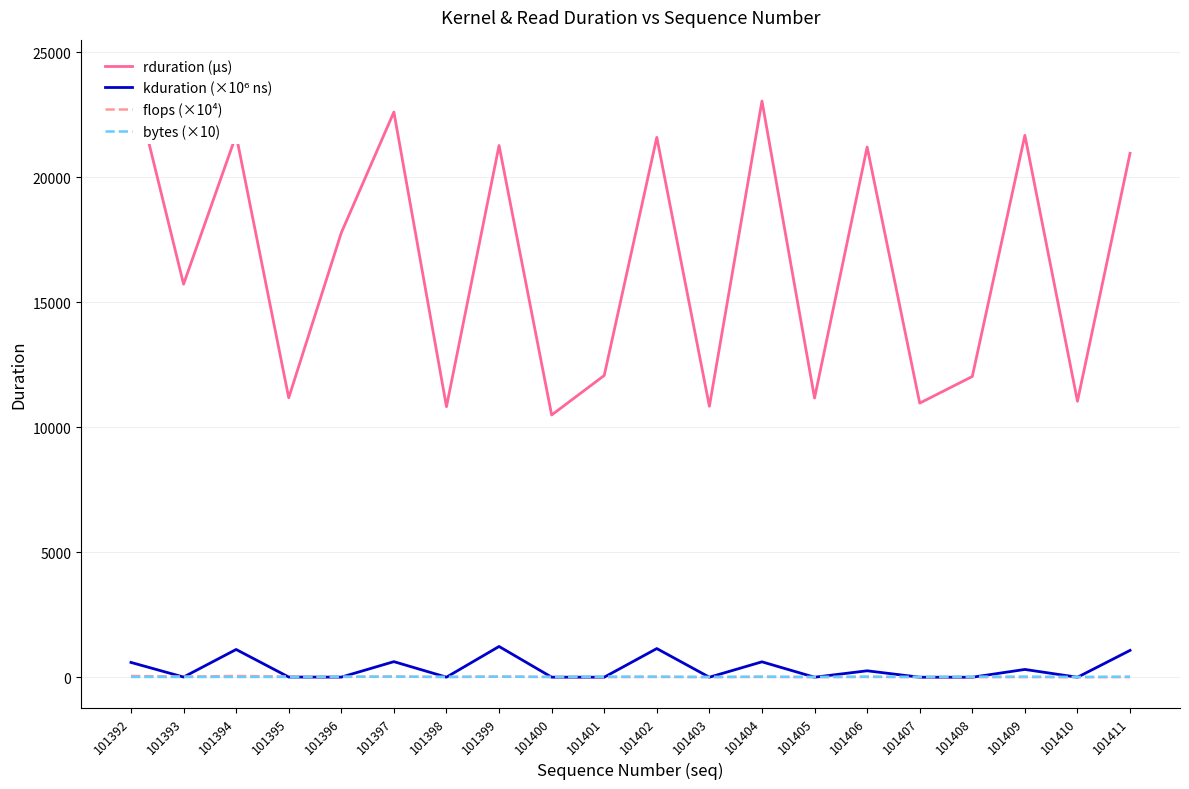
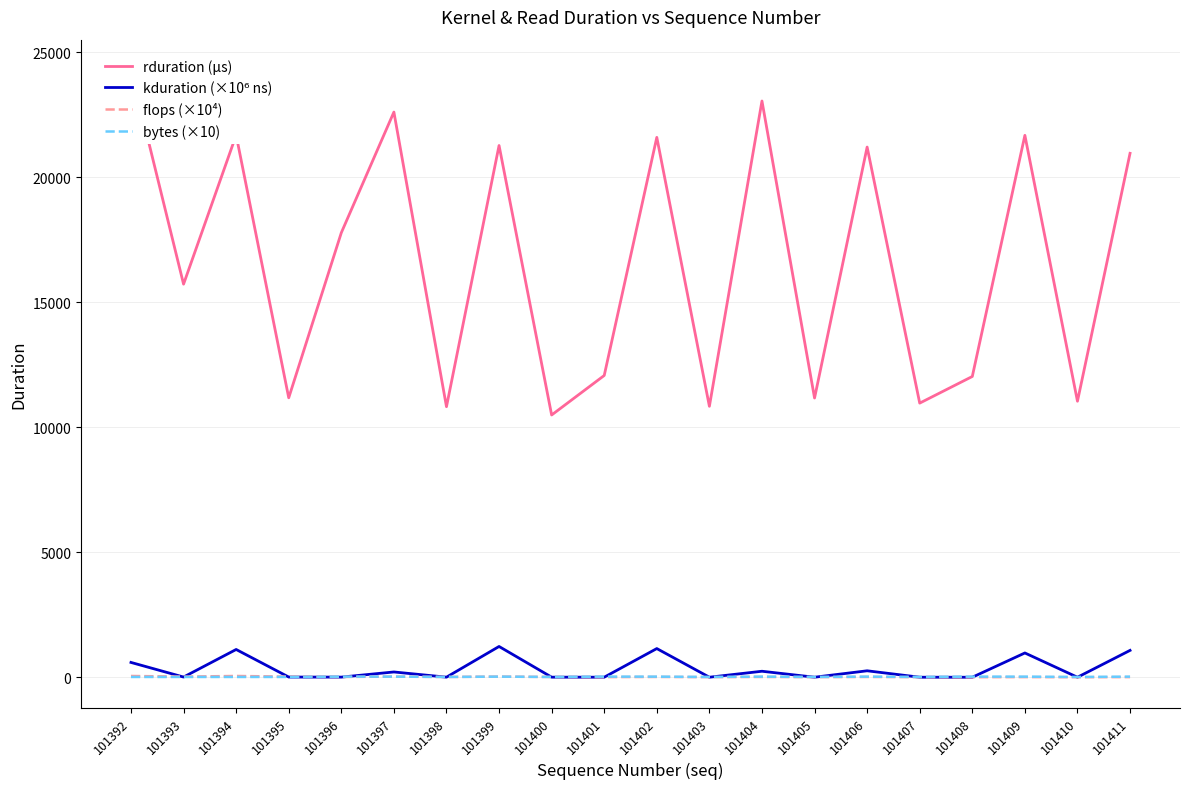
  {
    "kduration (×10⁶ ns)": {
      "101392": 600,
      "101394": 1100,
-     "101397": 600,
+     "101397": 200,
      "101399": 1200,
      "101402": 1100,
-     "101404": 600,
+     "101404": 200,
      "101406": 300,
-     "101409": 300,
+     "101409": 1000,
      "101411": 1100
    }
  }
